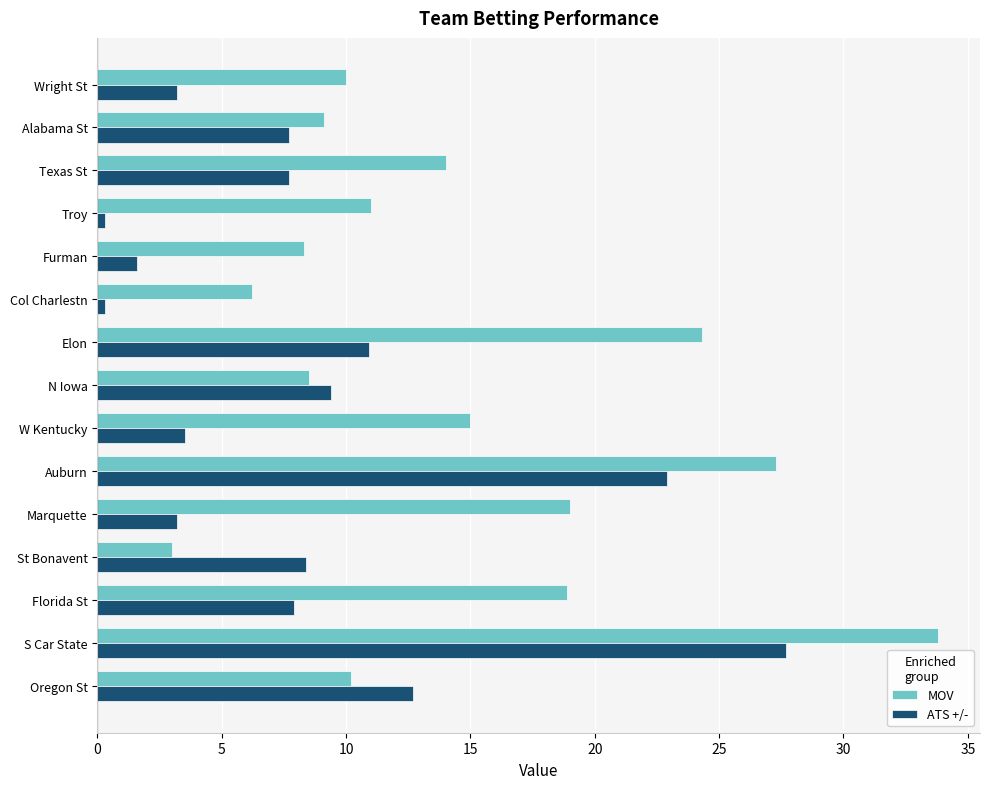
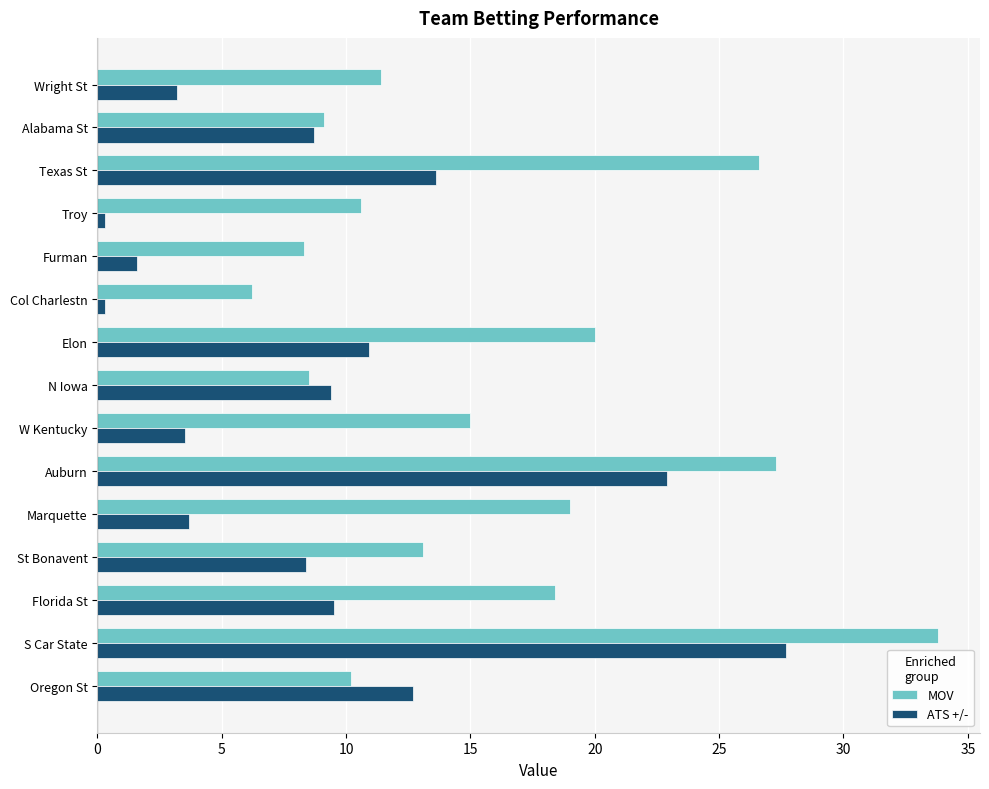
  {
    "MOV": {
-     "Wright St": 10.0,
+     "Wright St": 11.4,
      "Alabama St": 9.1,
-     "Texas St": 14.0,
-     "Troy": 11.0,
+     "Texas St": 26.6,
+     "Troy": 10.6,
      "Furman": 8.3,
      "Col Charlestn": 6.2,
-     "Elon": 24.3,
+     "Elon": 20.0,
      "N Iowa": 8.5,
      "W Kentucky": 15.0,
      "Auburn": 27.3,
      "Marquette": 19.0,
-     "St Bonavent": 3.0,
-     "Florida St": 18.9,
+     "St Bonavent": 13.1,
+     "Florida St": 18.4,
      "S Car State": 33.8,
      "Oregon St": 10.2
    },
    "ATS +/-": {
      "Wright St": 3.2,
-     "Alabama St": 7.7,
-     "Texas St": 7.7,
+     "Alabama St": 8.7,
+     "Texas St": 13.6,
      "Troy": 0.3,
      "Furman": 1.6,
      "Col Charlestn": 0.3,
      "Elon": 10.9,
      "N Iowa": 9.4,
      "W Kentucky": 3.5,
      "Auburn": 22.9,
-     "Marquette": 3.2,
+     "Marquette": 3.7,
      "St Bonavent": 8.4,
-     "Florida St": 7.9,
+     "Florida St": 9.5,
      "S Car State": 27.7,
      "Oregon St": 12.7
    }
  }
